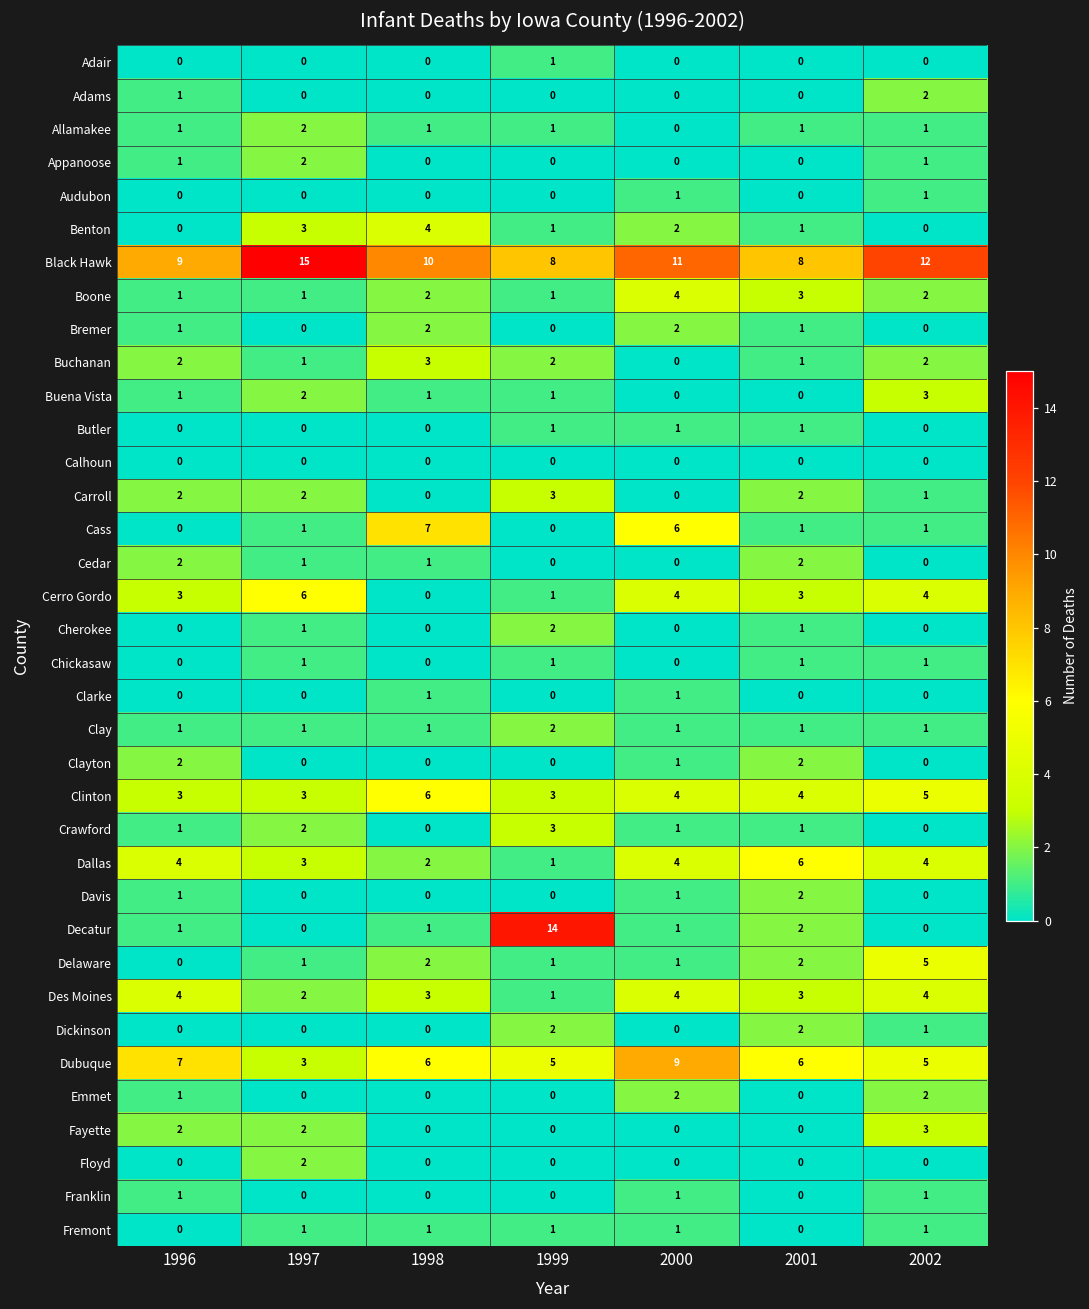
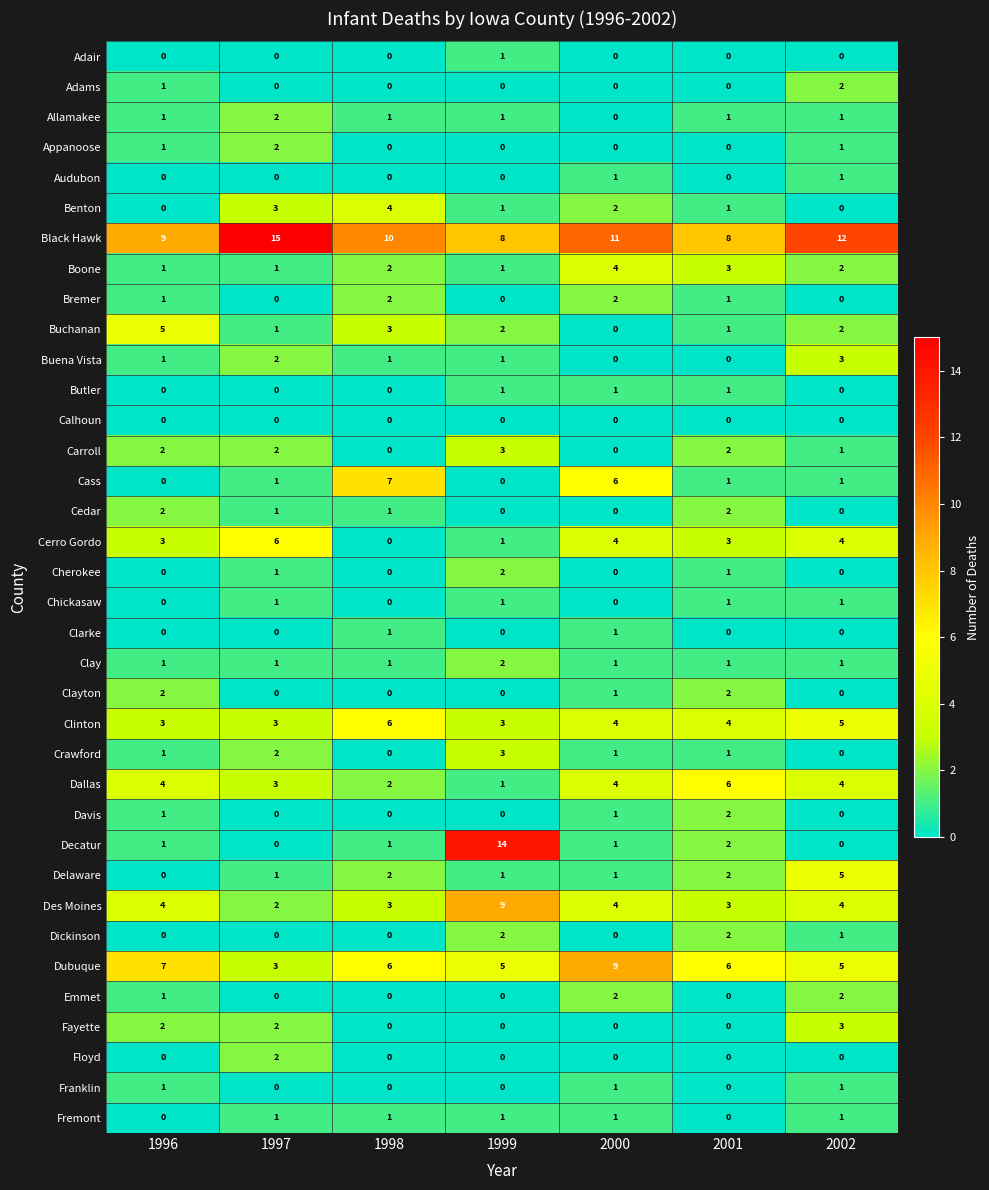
  {
    "Buchanan": {
-     "1996": 2,
+     "1996": 5,
      "1997": 1,
      "1998": 3,
      "1999": 2,
      "2000": 0,
      "2001": 1,
      "2002": 2
    },
    "Des Moines": {
      "1996": 4,
      "1997": 2,
      "1998": 3,
-     "1999": 1,
+     "1999": 9,
      "2000": 4,
      "2001": 3,
      "2002": 4
    }
  }
